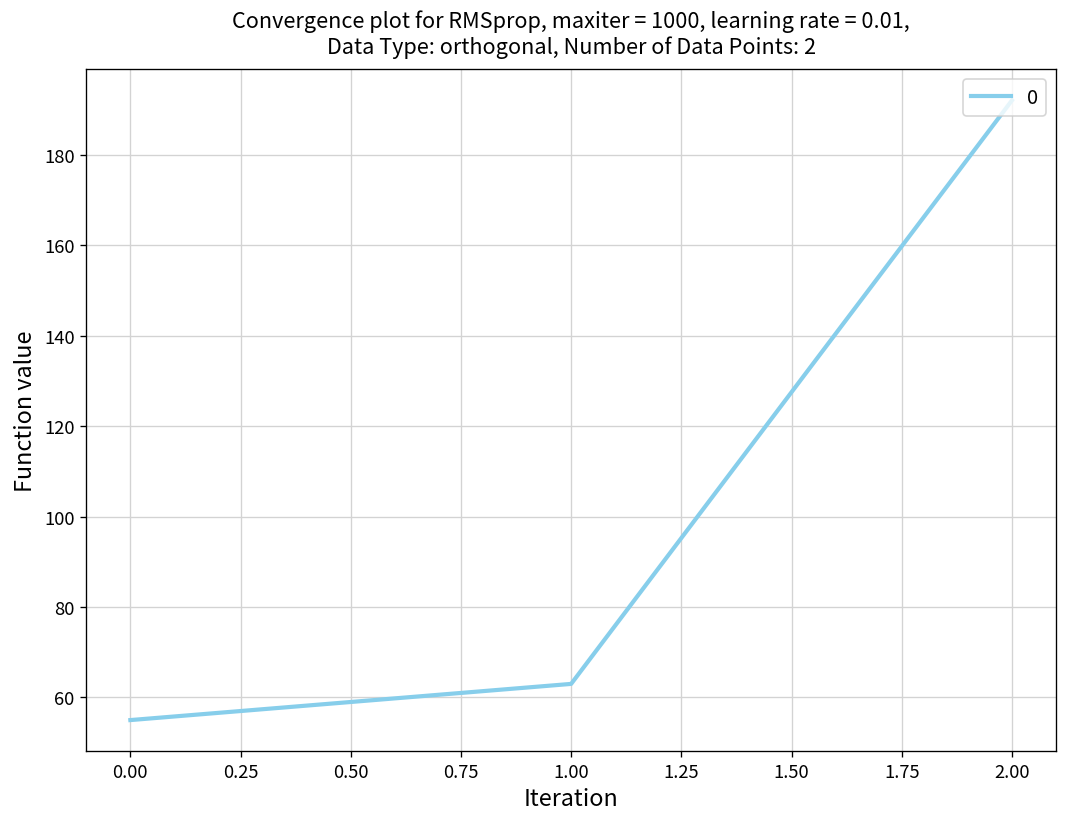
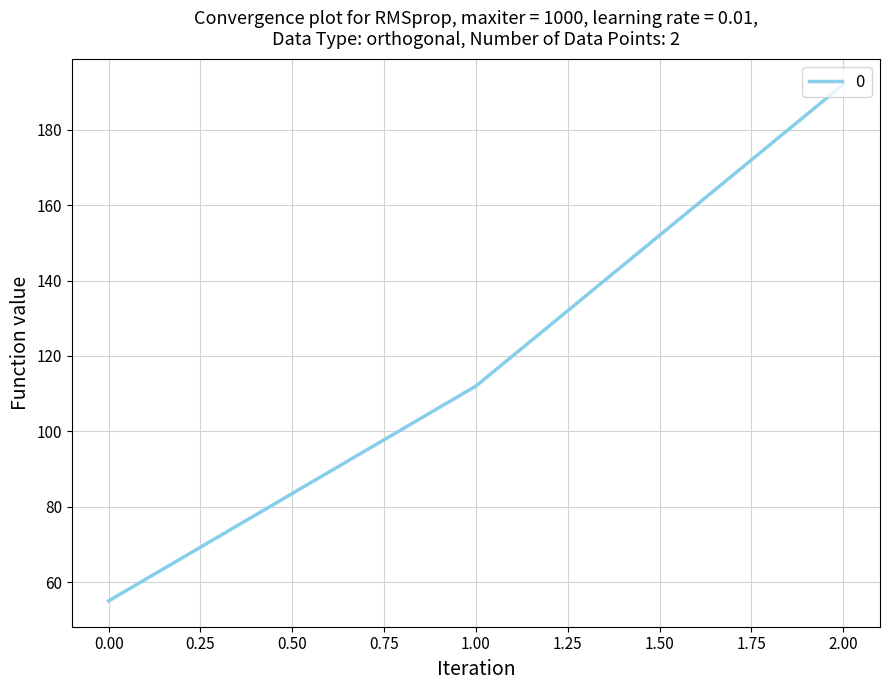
  {
    "0.00": 55,
-   "1.00": 63
+   "1.00": 112
  }
